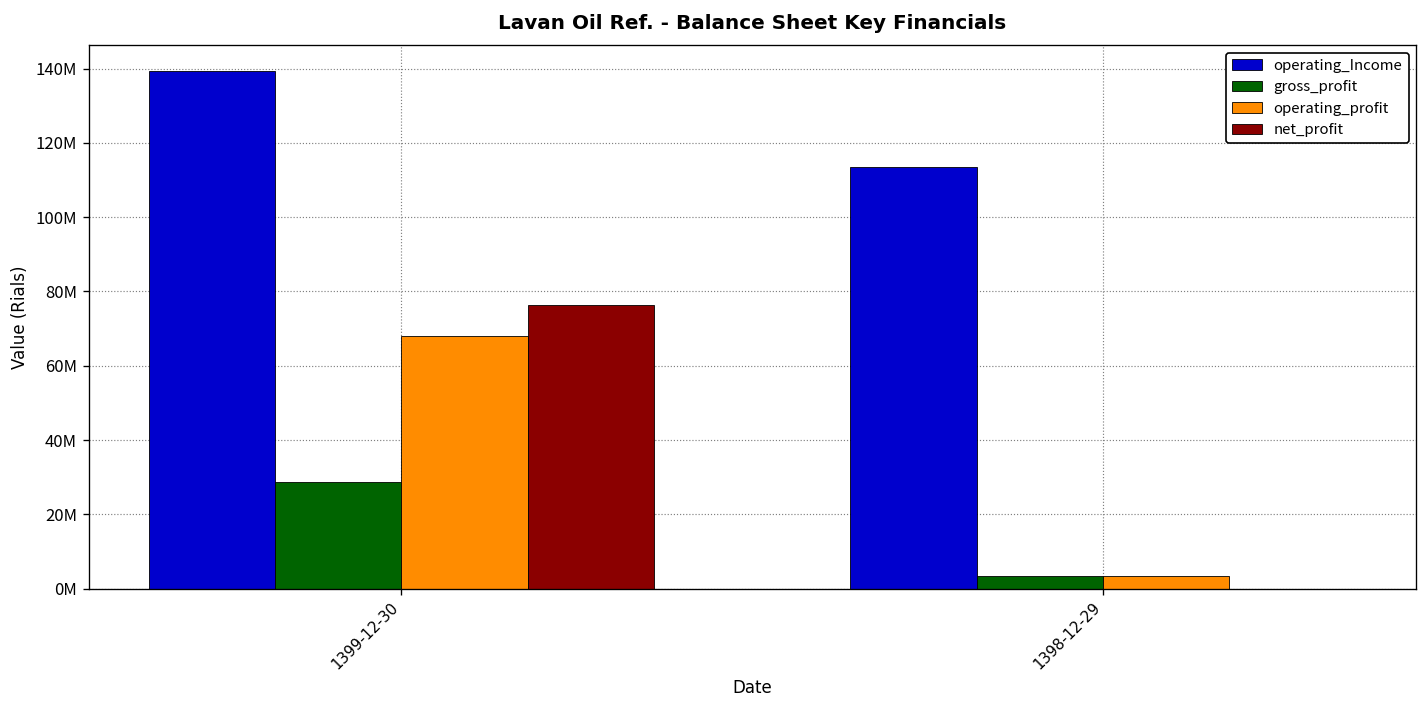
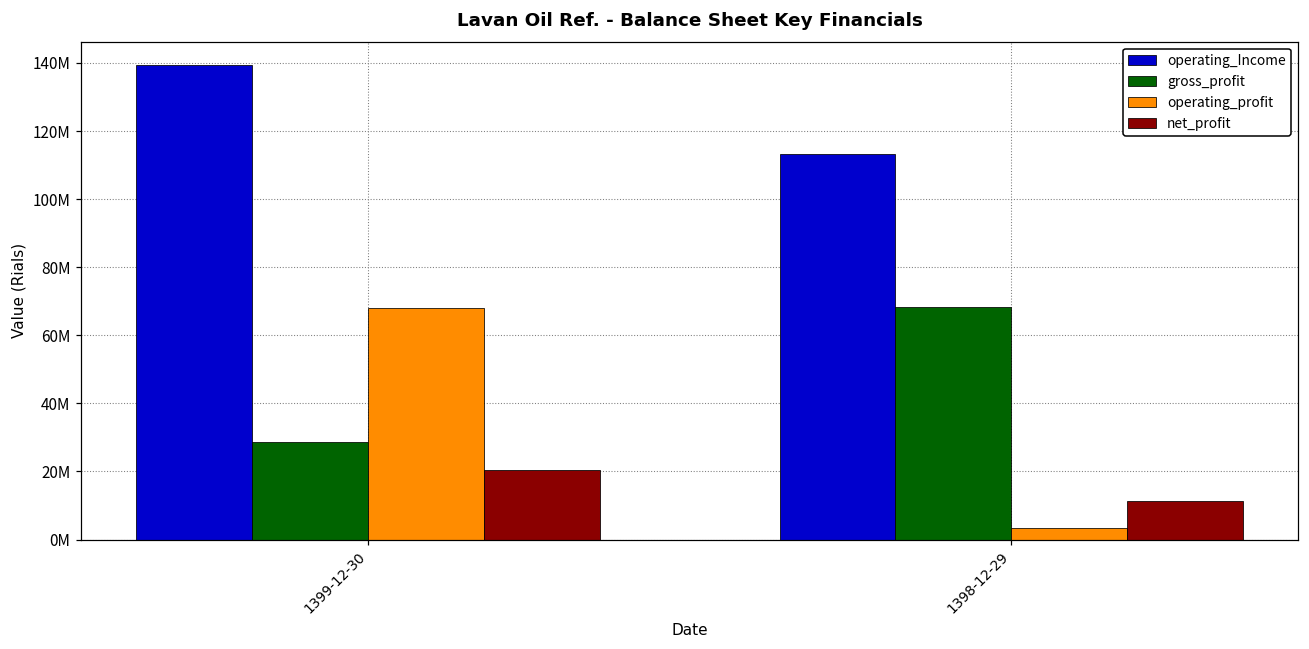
  {
    "operating_Income": {
      "1399-12-30": 139000000,
      "1398-12-29": 113000000
    },
    "gross_profit": {
      "1399-12-30": 29000000,
-     "1398-12-29": 3000000
+     "1398-12-29": 68000000
    },
    "operating_profit": {
      "1399-12-30": 68000000,
      "1398-12-29": 3000000
    },
    "net_profit": {
-     "1399-12-30": 76000000,
-     "1398-12-29": 0
+     "1399-12-30": 21000000,
+     "1398-12-29": 11000000
    }
  }
